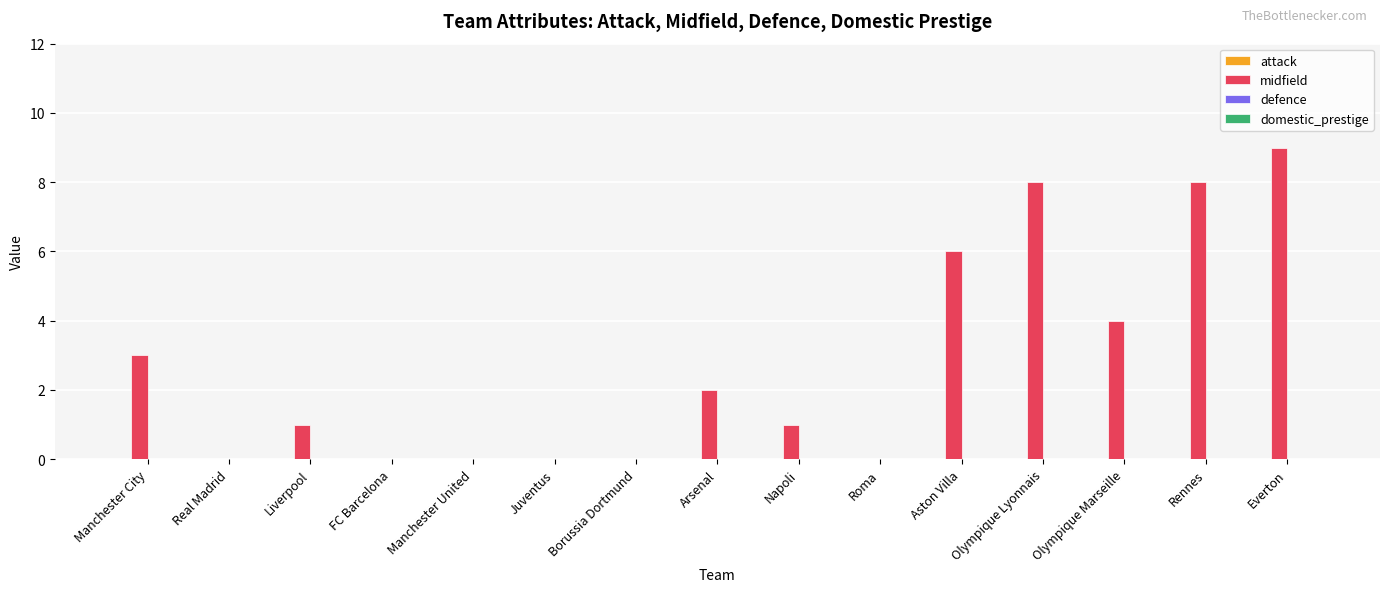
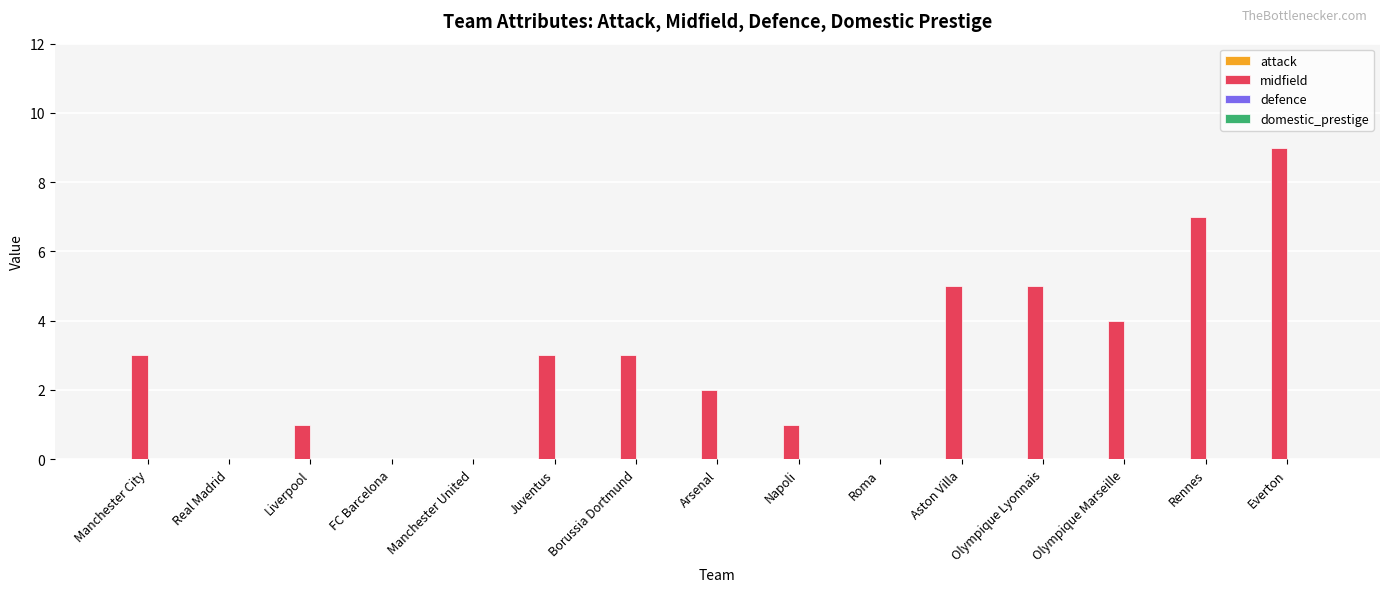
  {
    "attack": {
      "Manchester City": 0,
      "Real Madrid": 0,
      "Liverpool": 0,
      "FC Barcelona": 0,
      "Manchester United": 0,
      "Juventus": 0,
      "Borussia Dortmund": 0,
      "Arsenal": 0,
      "Napoli": 0,
      "Roma": 0,
      "Aston Villa": 0,
      "Olympique Lyonnais": 0,
      "Olympique Marseille": 0,
      "Rennes": 0,
      "Everton": 0
    },
    "midfield": {
      "Manchester City": 3,
      "Real Madrid": 0,
      "Liverpool": 1,
      "FC Barcelona": 0,
      "Manchester United": 0,
-     "Juventus": 0,
-     "Borussia Dortmund": 0,
+     "Juventus": 3,
+     "Borussia Dortmund": 3,
      "Arsenal": 2,
      "Napoli": 1,
      "Roma": 0,
-     "Aston Villa": 6,
-     "Olympique Lyonnais": 8,
+     "Aston Villa": 5,
+     "Olympique Lyonnais": 5,
      "Olympique Marseille": 4,
-     "Rennes": 8,
+     "Rennes": 7,
      "Everton": 9
    },
    "defence": {
      "Manchester City": 0,
      "Real Madrid": 0,
      "Liverpool": 0,
      "FC Barcelona": 0,
      "Manchester United": 0,
      "Juventus": 0,
      "Borussia Dortmund": 0,
      "Arsenal": 0,
      "Napoli": 0,
      "Roma": 0,
      "Aston Villa": 0,
      "Olympique Lyonnais": 0,
      "Olympique Marseille": 0,
      "Rennes": 0,
      "Everton": 0
    },
    "domestic_prestige": {
      "Manchester City": 0,
      "Real Madrid": 0,
      "Liverpool": 0,
      "FC Barcelona": 0,
      "Manchester United": 0,
      "Juventus": 0,
      "Borussia Dortmund": 0,
      "Arsenal": 0,
      "Napoli": 0,
      "Roma": 0,
      "Aston Villa": 0,
      "Olympique Lyonnais": 0,
      "Olympique Marseille": 0,
      "Rennes": 0,
      "Everton": 0
    }
  }
